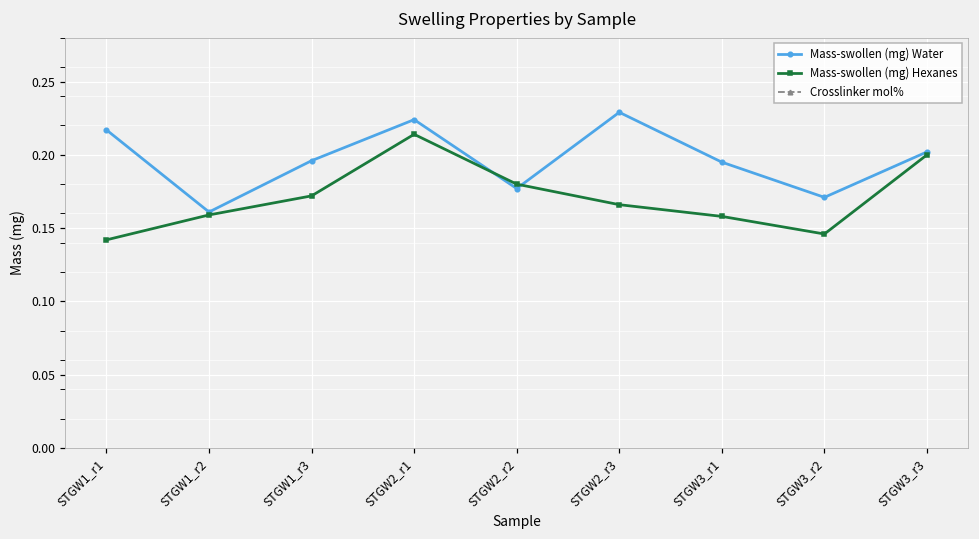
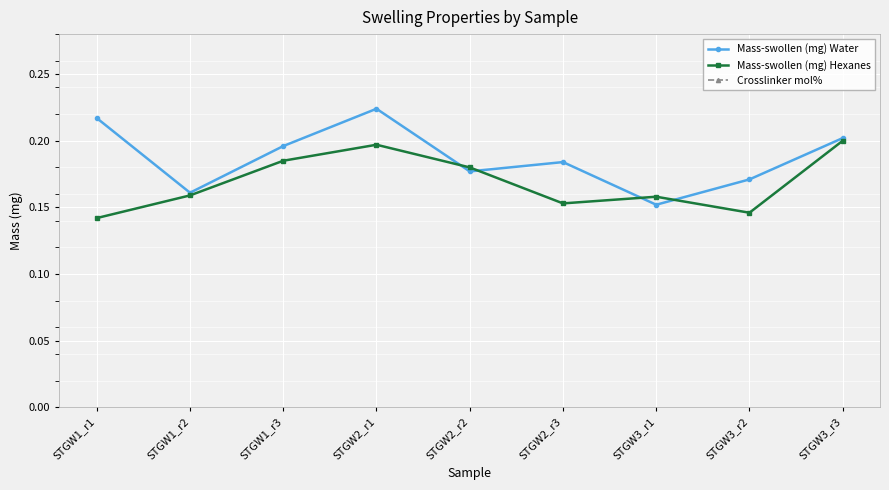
  {
    "Mass-swollen (mg) Water": {
      "STGW1_r1": 0.217,
      "STGW1_r2": 0.161,
      "STGW1_r3": 0.196,
      "STGW2_r1": 0.224,
      "STGW2_r2": 0.177,
-     "STGW2_r3": 0.229,
-     "STGW3_r1": 0.195,
+     "STGW2_r3": 0.184,
+     "STGW3_r1": 0.152,
      "STGW3_r2": 0.171,
      "STGW3_r3": 0.202
    },
    "Mass-swollen (mg) Hexanes": {
      "STGW1_r1": 0.142,
      "STGW1_r2": 0.159,
-     "STGW1_r3": 0.172,
-     "STGW2_r1": 0.214,
+     "STGW1_r3": 0.185,
+     "STGW2_r1": 0.197,
      "STGW2_r2": 0.180,
-     "STGW2_r3": 0.166,
+     "STGW2_r3": 0.153,
      "STGW3_r1": 0.158,
      "STGW3_r2": 0.146,
      "STGW3_r3": 0.200
    }
  }
